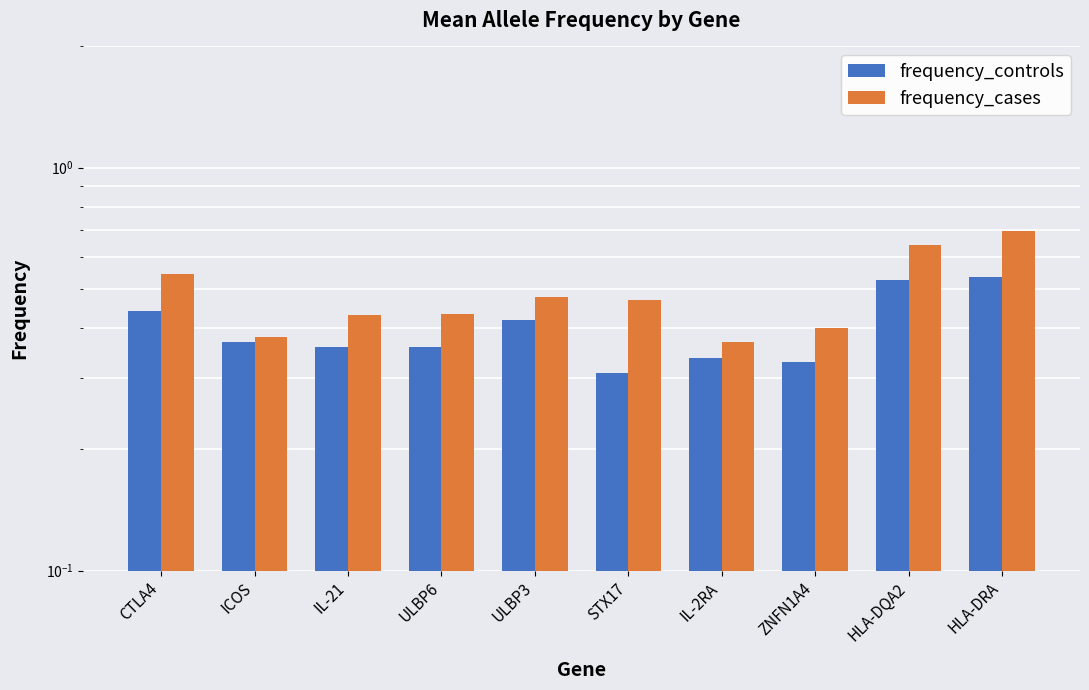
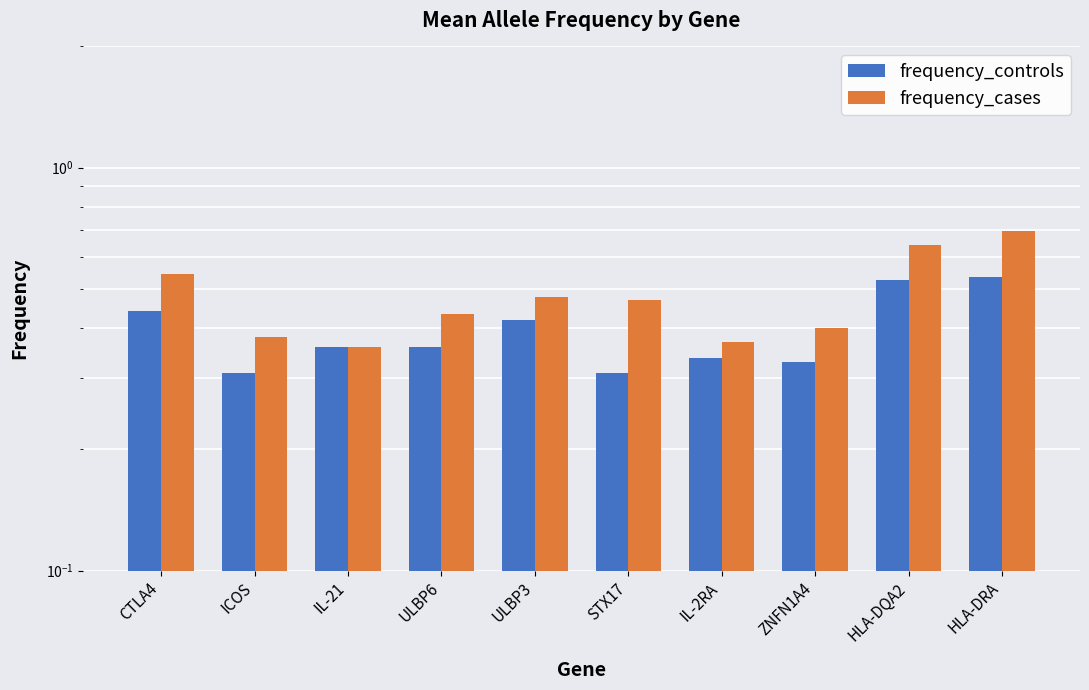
  {
    "frequency_controls": {
      "CTLA4": 0.44,
-     "ICOS": 0.37,
+     "ICOS": 0.31,
      "IL-21": 0.36,
      "ULBP6": 0.36,
      "ULBP3": 0.42,
      "STX17": 0.31,
      "IL-2RA": 0.34,
      "ZNFN1A4": 0.33,
      "HLA-DQA2": 0.53,
      "HLA-DRA": 0.54
    },
    "frequency_cases": {
      "CTLA4": 0.55,
      "ICOS": 0.38,
-     "IL-21": 0.43,
+     "IL-21": 0.36,
      "ULBP6": 0.43,
      "ULBP3": 0.48,
      "STX17": 0.47,
      "IL-2RA": 0.37,
      "ZNFN1A4": 0.40,
      "HLA-DQA2": 0.64,
      "HLA-DRA": 0.70
    }
  }
